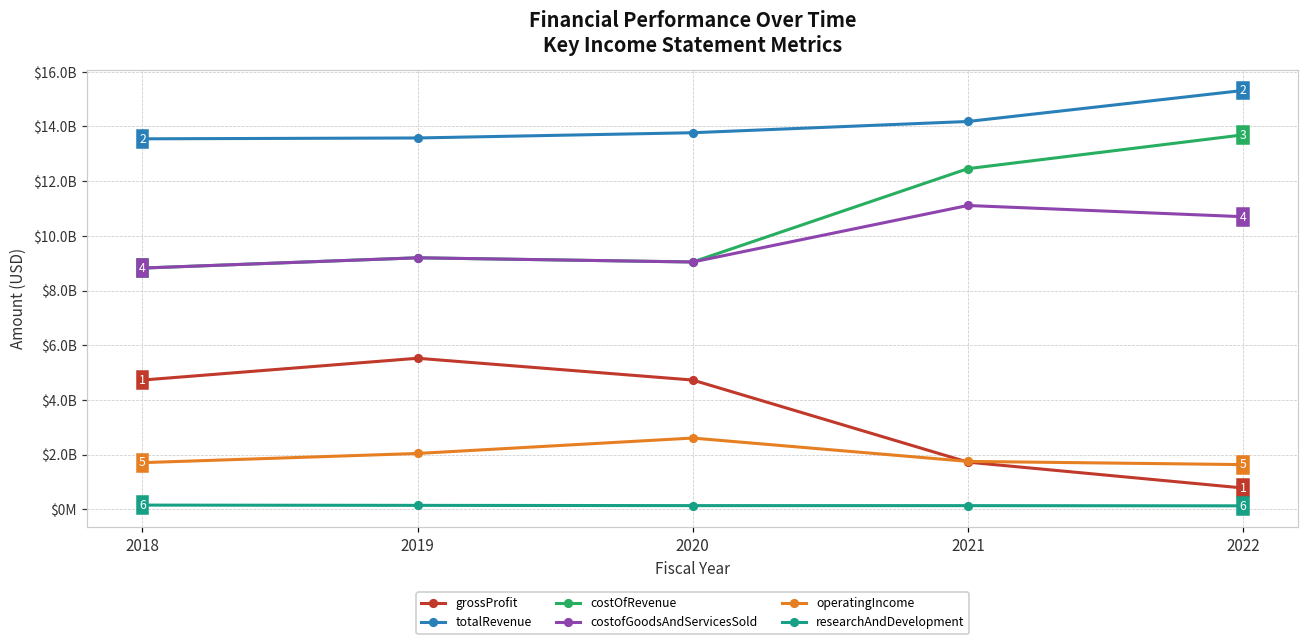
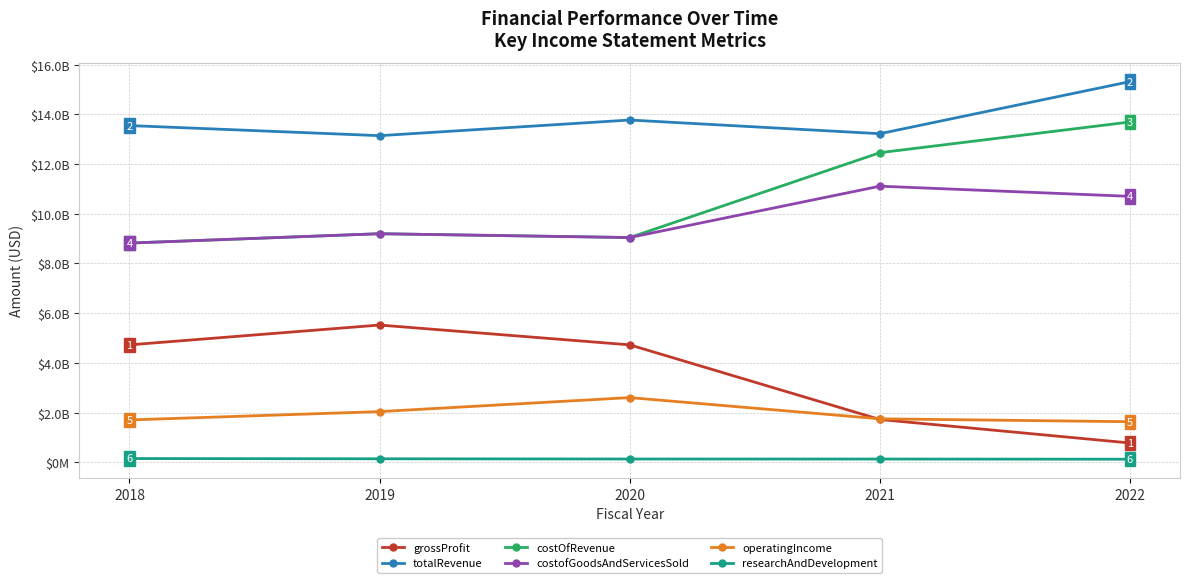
  {
    "grossProfit": {
      "2019": "$5500000000",
      "2020": "$4700000000"
    },
    "totalRevenue": {
-     "2019": "$13600000000",
+     "2019": "$13100000000",
      "2020": "$13800000000",
-     "2021": "$14200000000"
+     "2021": "$13200000000"
    },
    "costofGoodsAndServicesSold": {
      "2021": "$11100000000"
    },
    "operatingIncome": {
      "2019": "$2000000000",
      "2020": "$2600000000"
    }
  }
